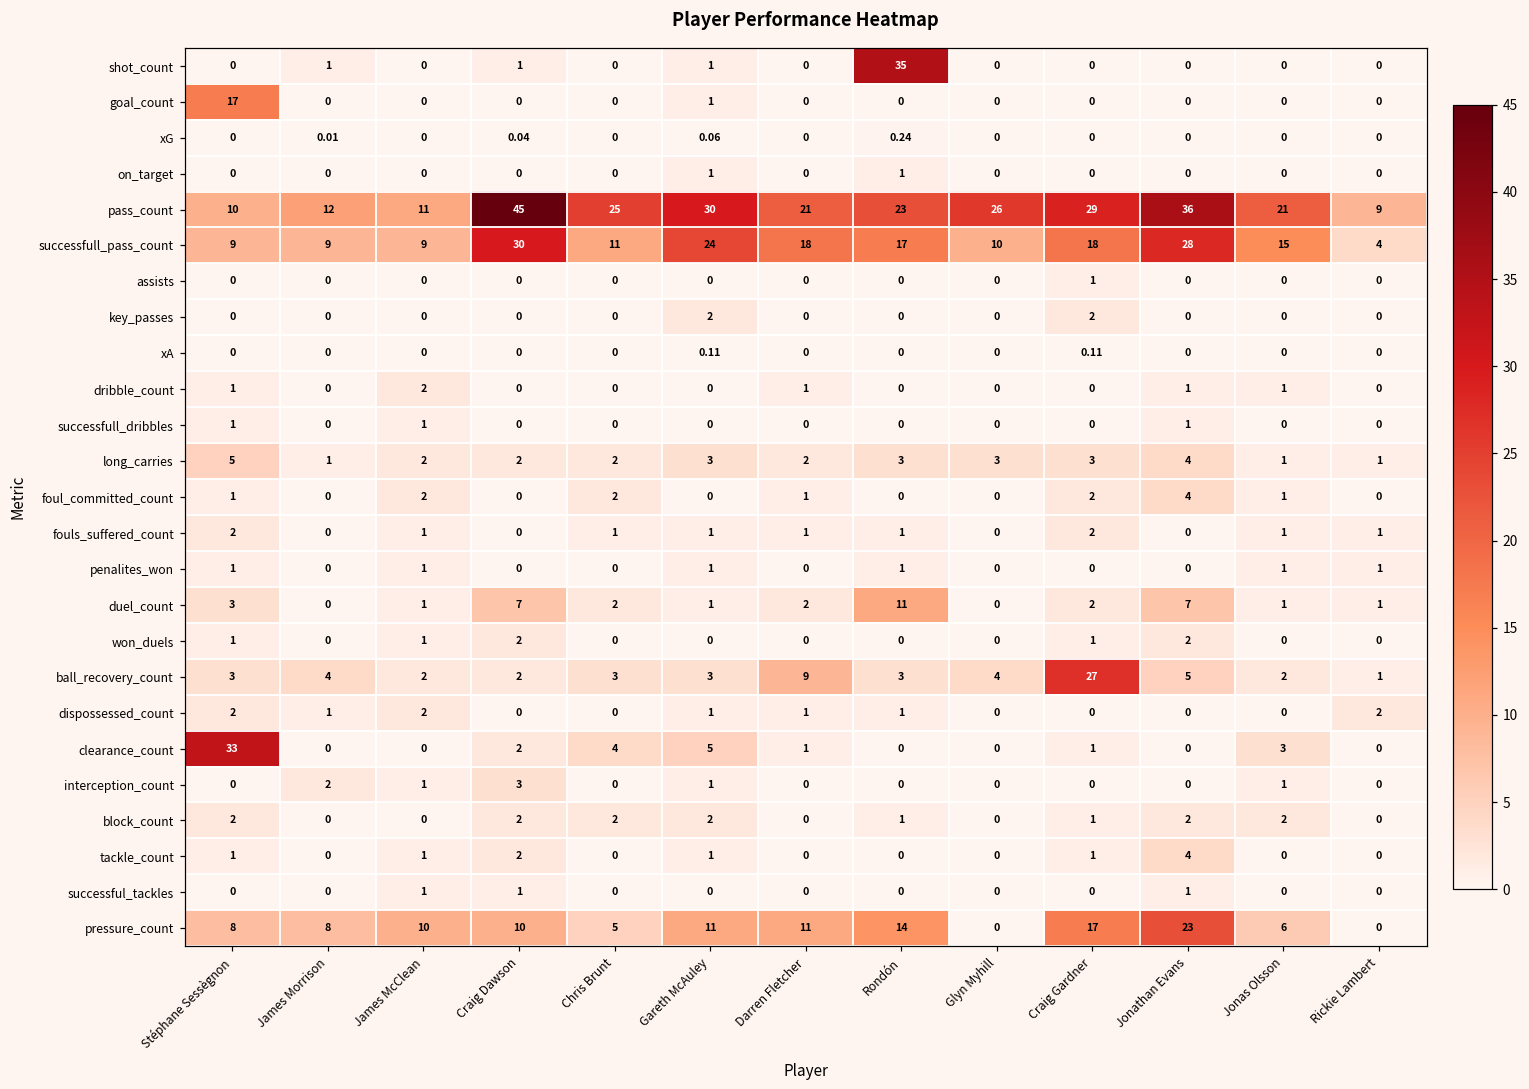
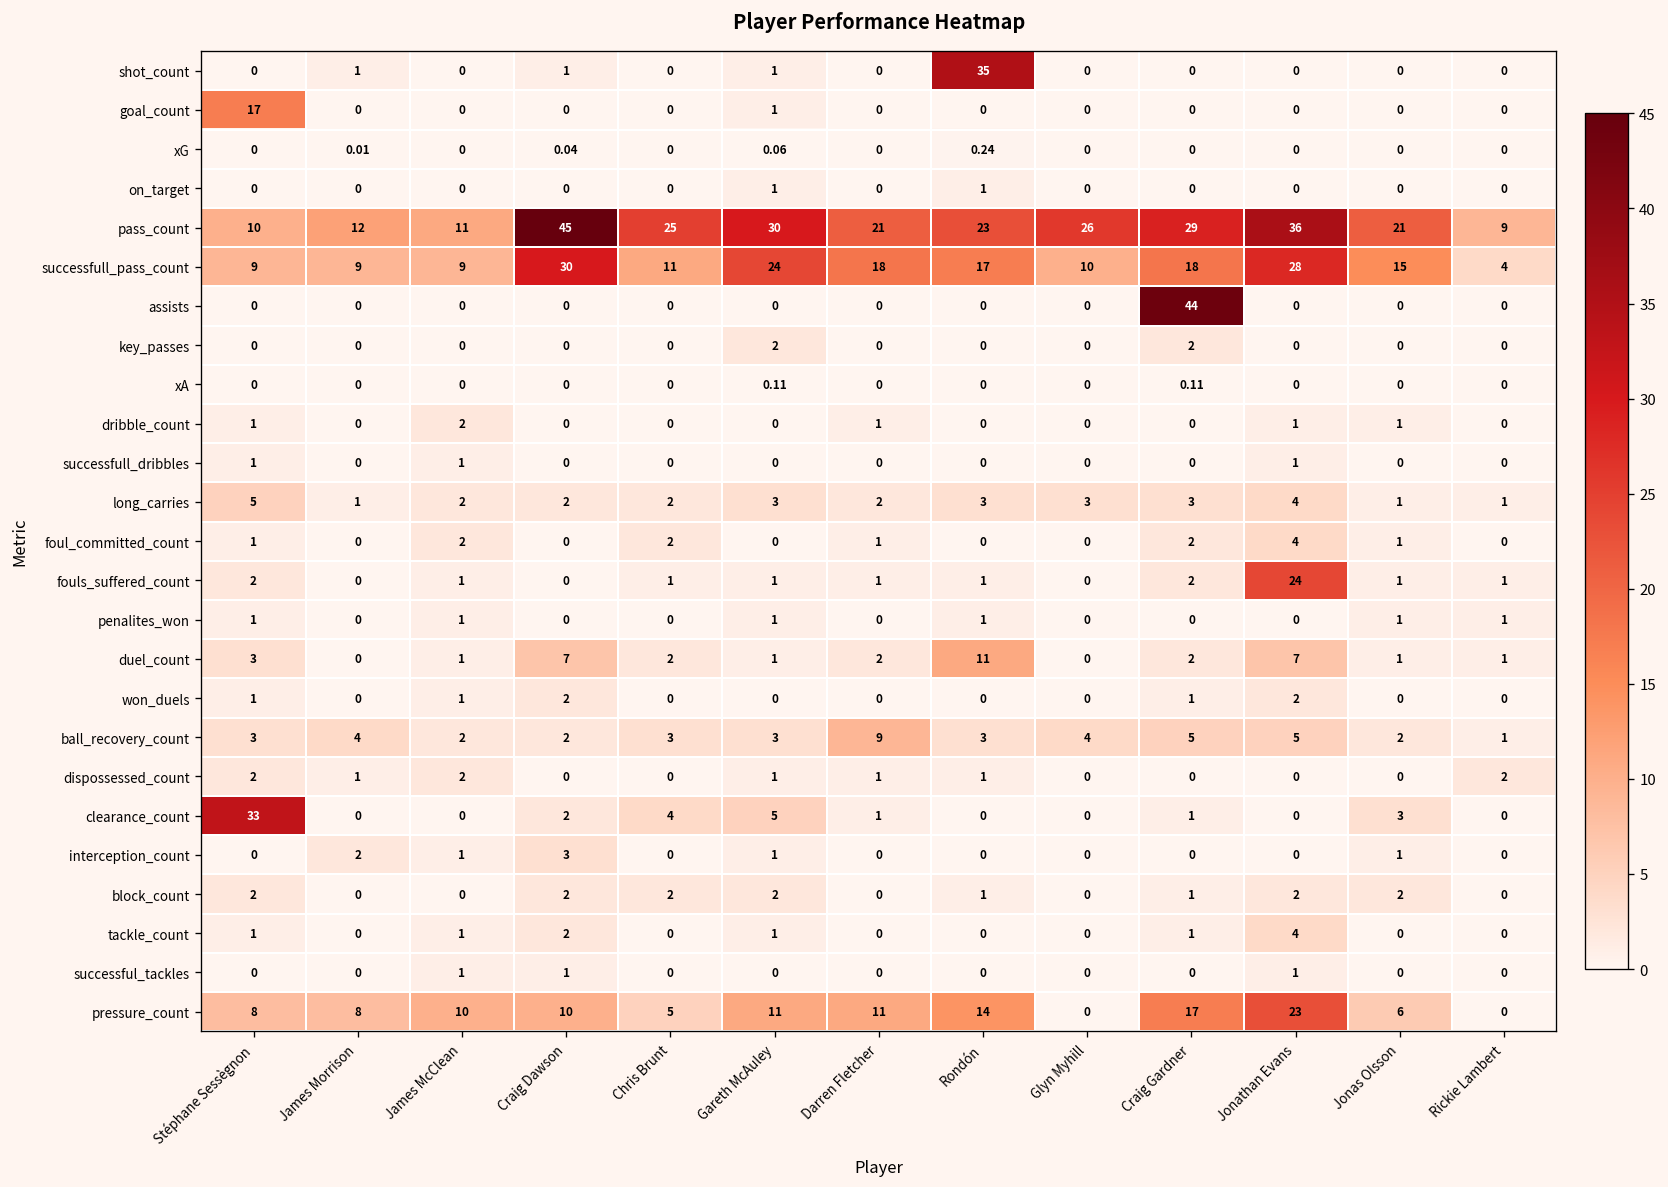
  {
    "assists": {
      "Stéphane Sessègnon": 0,
      "James Morrison": 0,
      "James McClean": 0,
      "Craig Dawson": 0,
      "Chris Brunt": 0,
      "Gareth McAuley": 0,
      "Darren Fletcher": 0,
      "Rondón": 0,
      "Glyn Myhill": 0,
-     "Craig Gardner": 1,
+     "Craig Gardner": 44,
      "Jonathan Evans": 0,
      "Jonas Olsson": 0,
      "Rickie Lambert": 0
    },
    "fouls_suffered_count": {
      "Stéphane Sessègnon": 2,
      "James Morrison": 0,
      "James McClean": 1,
      "Craig Dawson": 0,
      "Chris Brunt": 1,
      "Gareth McAuley": 1,
      "Darren Fletcher": 1,
      "Rondón": 1,
      "Glyn Myhill": 0,
      "Craig Gardner": 2,
-     "Jonathan Evans": 0,
+     "Jonathan Evans": 24,
      "Jonas Olsson": 1,
      "Rickie Lambert": 1
    },
    "ball_recovery_count": {
      "Stéphane Sessègnon": 3,
      "James Morrison": 4,
      "James McClean": 2,
      "Craig Dawson": 2,
      "Chris Brunt": 3,
      "Gareth McAuley": 3,
      "Darren Fletcher": 9,
      "Rondón": 3,
      "Glyn Myhill": 4,
-     "Craig Gardner": 27,
+     "Craig Gardner": 5,
      "Jonathan Evans": 5,
      "Jonas Olsson": 2,
      "Rickie Lambert": 1
    }
  }
